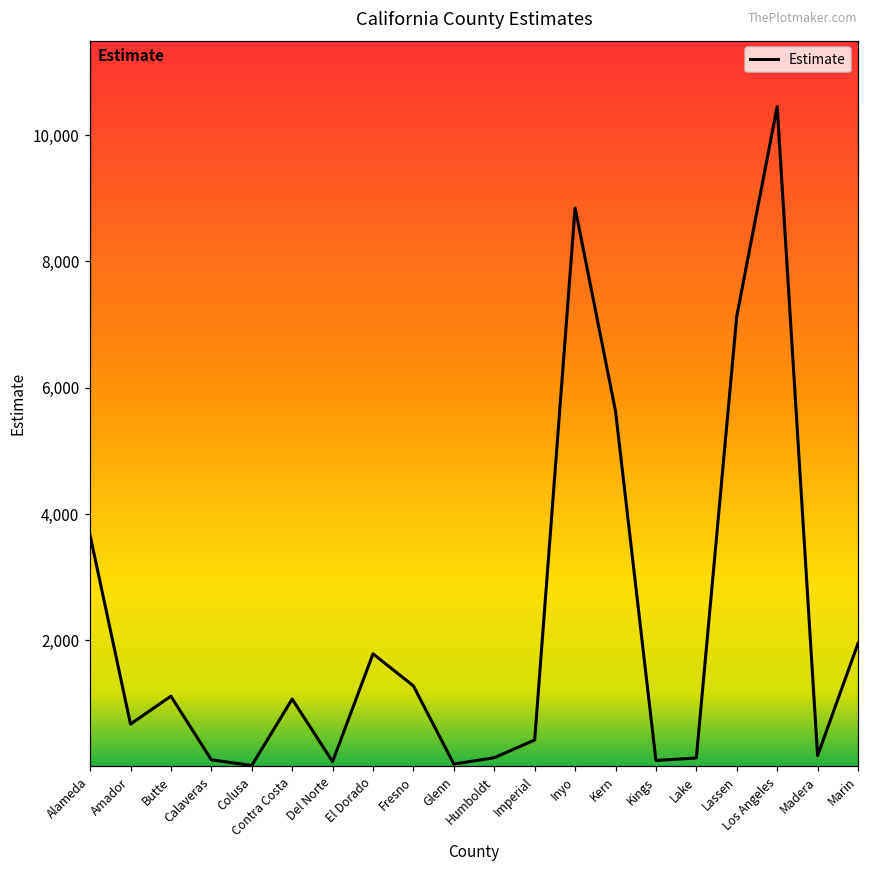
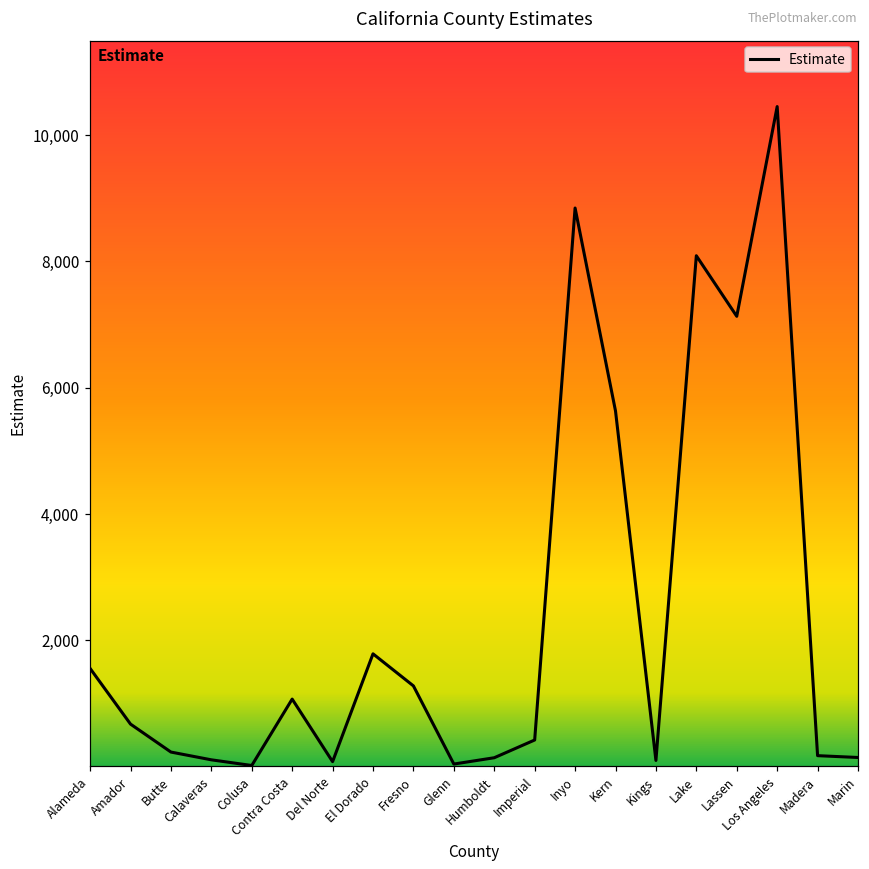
  {
-   "Alameda": "3,700",
+   "Alameda": "1,600",
    "Amador": "700",
-   "Butte": "1,100",
+   "Butte": "200",
    "Calaveras": "100",
    "Colusa": "0",
    "Contra Costa": "1,100",
    "Del Norte": "100",
    "El Dorado": "1,800",
    "Fresno": "1,300",
    "Glenn": "0",
    "Humboldt": "100",
    "Imperial": "400",
    "Inyo": "8,800",
    "Kern": "5,600",
    "Kings": "100",
-   "Lake": "100",
+   "Lake": "8,100",
    "Lassen": "7,100",
    "Los Angeles": "10,500",
    "Madera": "200",
-   "Marin": "1,900"
+   "Marin": "100"
  }
